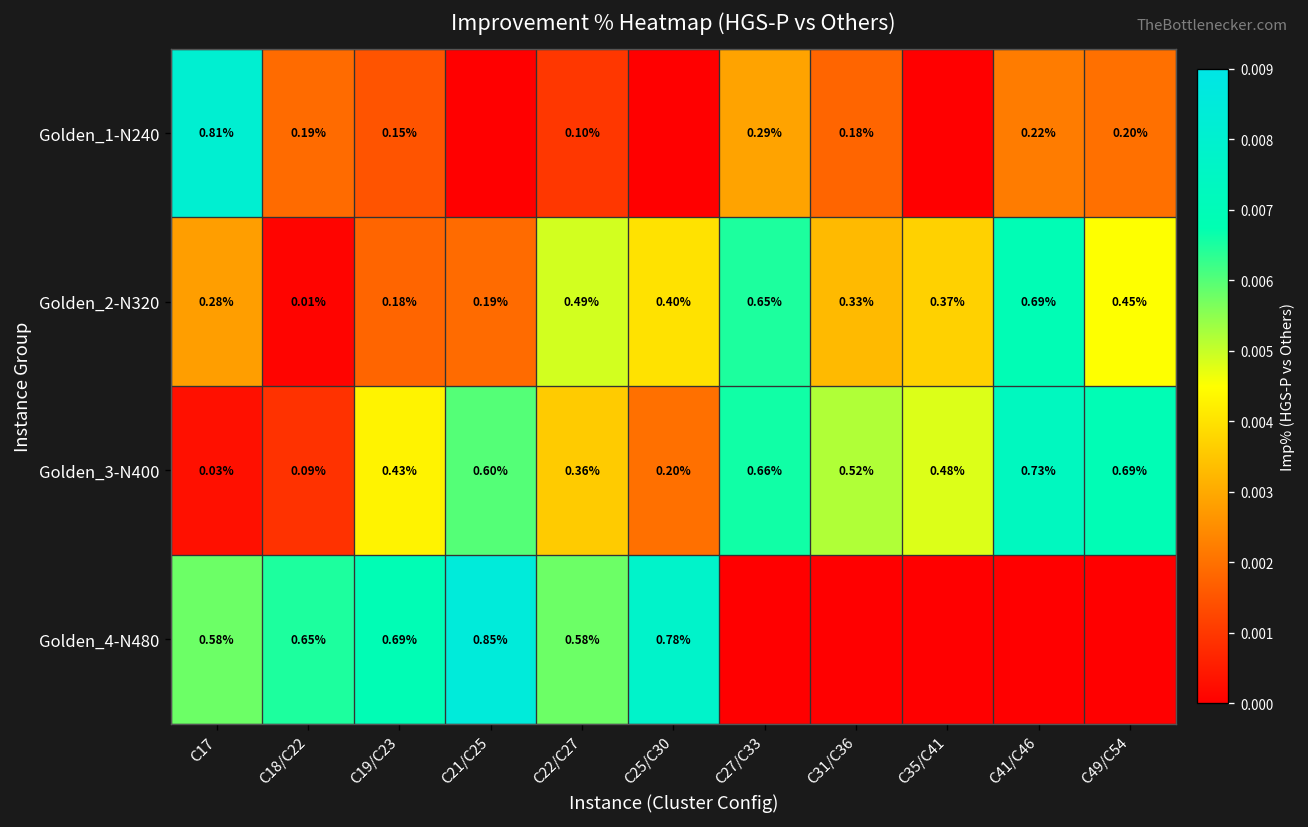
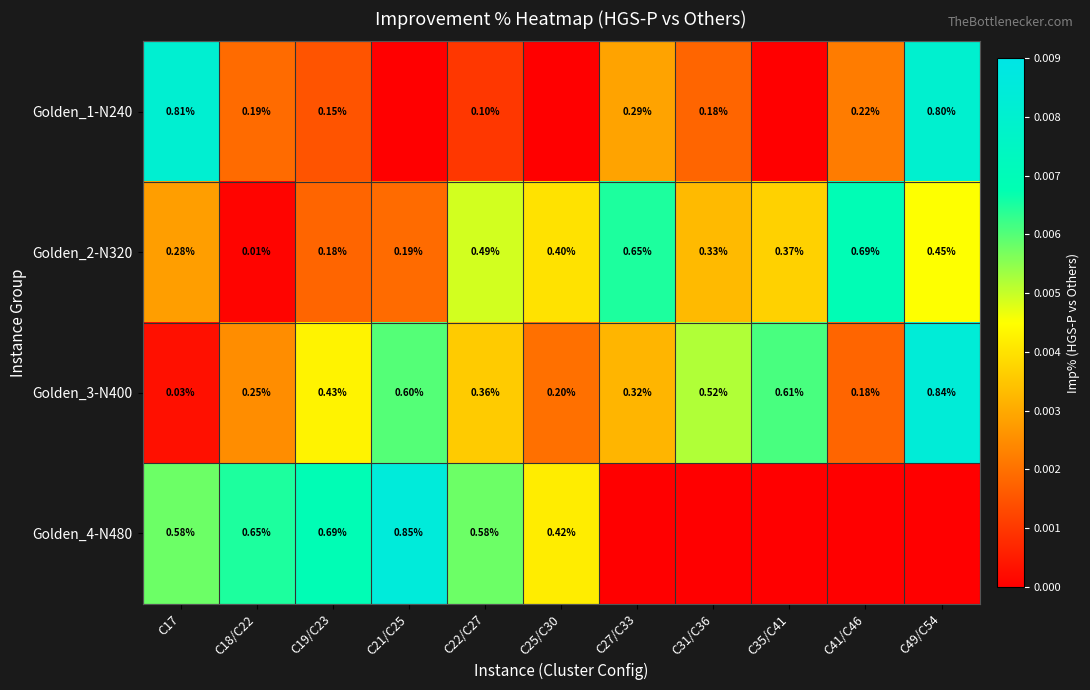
  {
    "Golden_1-N240": {
      "C17": "0.81%",
      "C18/C22": "0.19%",
      "C19/C23": "0.15%",
      "C22/C27": "0.10%",
      "C27/C33": "0.29%",
      "C31/C36": "0.18%",
      "C41/C46": "0.22%",
-     "C49/C54": "0.20%"
+     "C49/C54": "0.80%"
    },
    "Golden_2-N320": {
      "C17": "0.28%",
      "C18/C22": "0.01%",
      "C19/C23": "0.18%",
      "C21/C25": "0.19%",
      "C22/C27": "0.49%",
      "C25/C30": "0.40%",
      "C27/C33": "0.65%",
      "C31/C36": "0.33%",
      "C35/C41": "0.37%",
      "C41/C46": "0.69%",
      "C49/C54": "0.45%"
    },
    "Golden_3-N400": {
      "C17": "0.03%",
-     "C18/C22": "0.09%",
+     "C18/C22": "0.25%",
      "C19/C23": "0.43%",
      "C21/C25": "0.60%",
      "C22/C27": "0.36%",
      "C25/C30": "0.20%",
-     "C27/C33": "0.66%",
+     "C27/C33": "0.32%",
      "C31/C36": "0.52%",
-     "C35/C41": "0.48%",
-     "C41/C46": "0.73%",
-     "C49/C54": "0.69%"
+     "C35/C41": "0.61%",
+     "C41/C46": "0.18%",
+     "C49/C54": "0.84%"
    },
    "Golden_4-N480": {
      "C17": "0.58%",
      "C18/C22": "0.65%",
      "C19/C23": "0.69%",
      "C21/C25": "0.85%",
      "C22/C27": "0.58%",
-     "C25/C30": "0.78%"
+     "C25/C30": "0.42%"
    }
  }
